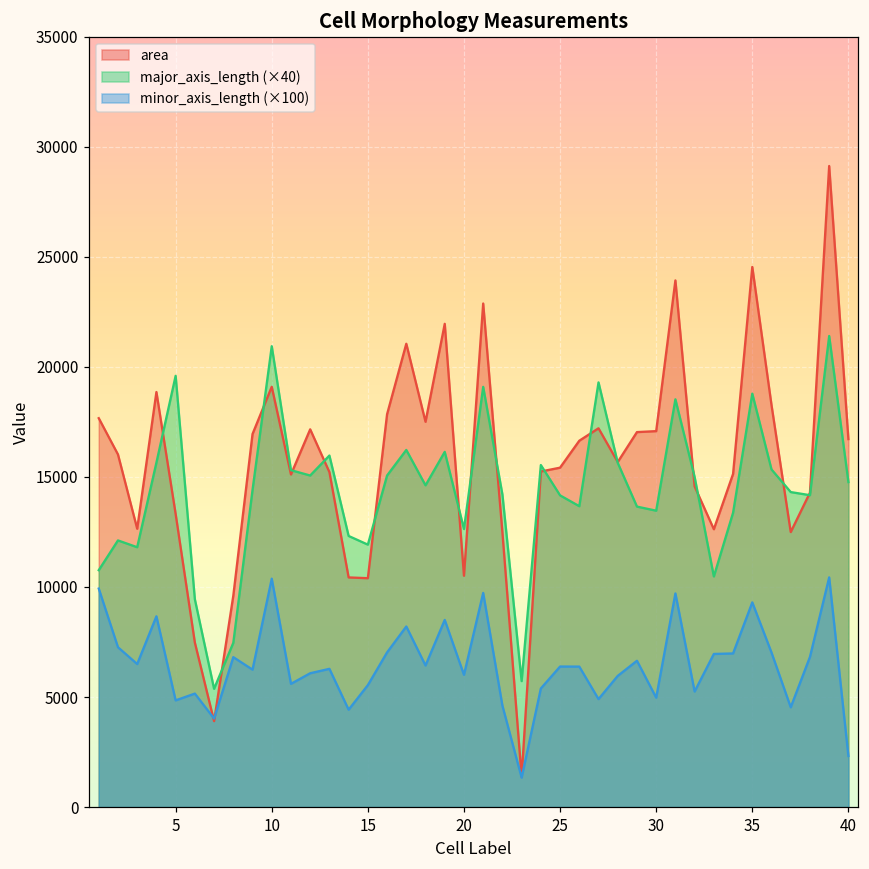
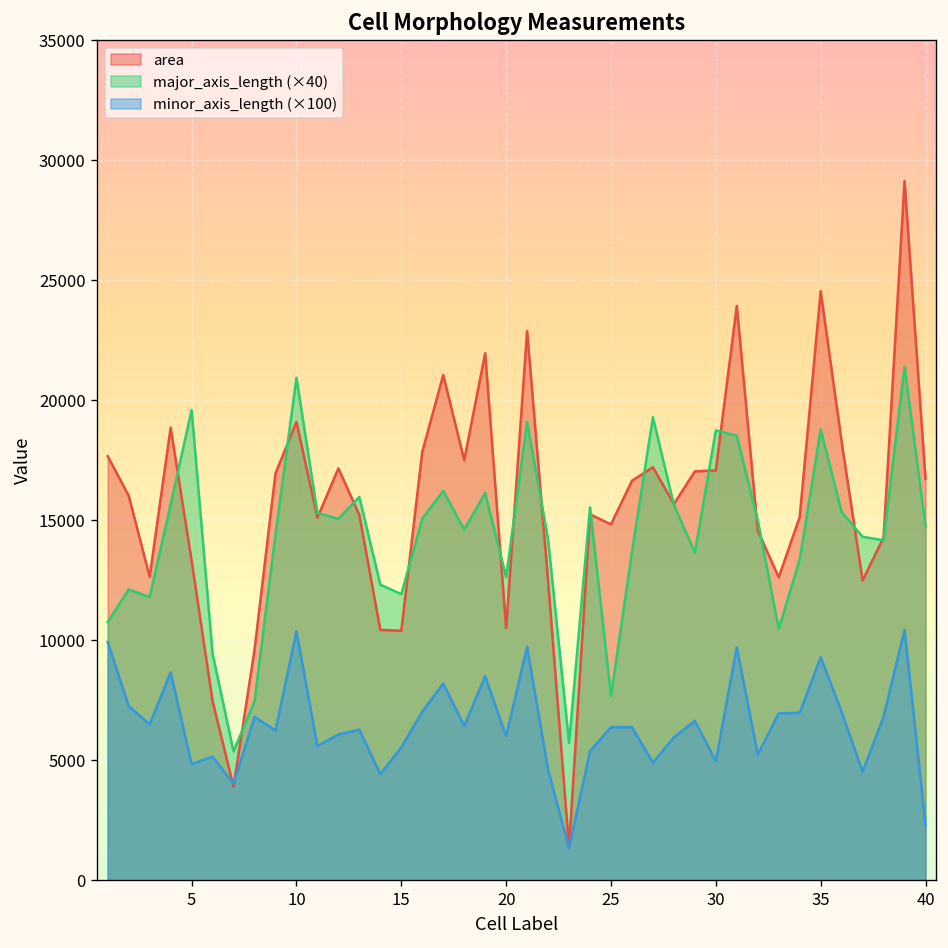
  {
    "area": {
      "5": 13300,
      "10": 19100,
      "15": 10400,
      "20": 10500,
-     "25": 15400,
+     "25": 14800,
      "30": 17100,
      "35": 24500,
      "40": 16700
    },
    "major_axis_length (×40)": {
      "5": 19600,
      "10": 20900,
      "15": 11900,
      "20": 12600,
-     "25": 14200,
-     "30": 13500,
+     "25": 7700,
+     "30": 18700,
      "35": 18800,
      "40": 14800
    },
    "minor_axis_length (×100)": {
      "5": 4800,
      "10": 10400,
      "15": 5500,
      "20": 6000,
      "25": 6400,
      "30": 5000,
      "35": 9300,
      "40": 2300
    }
  }
